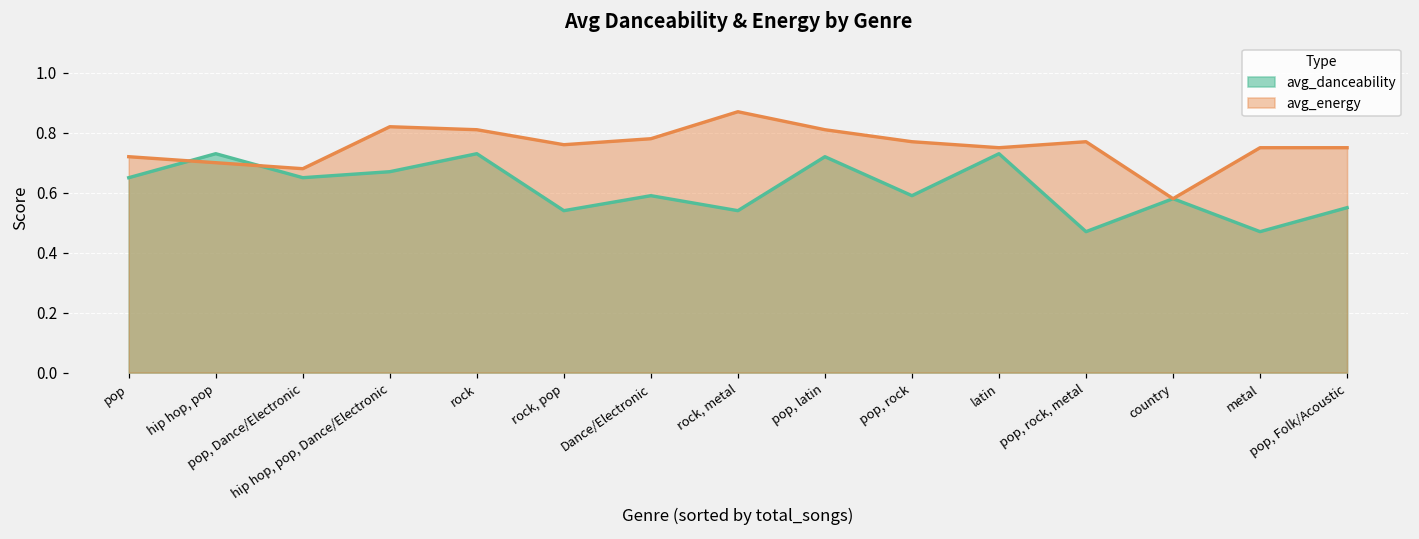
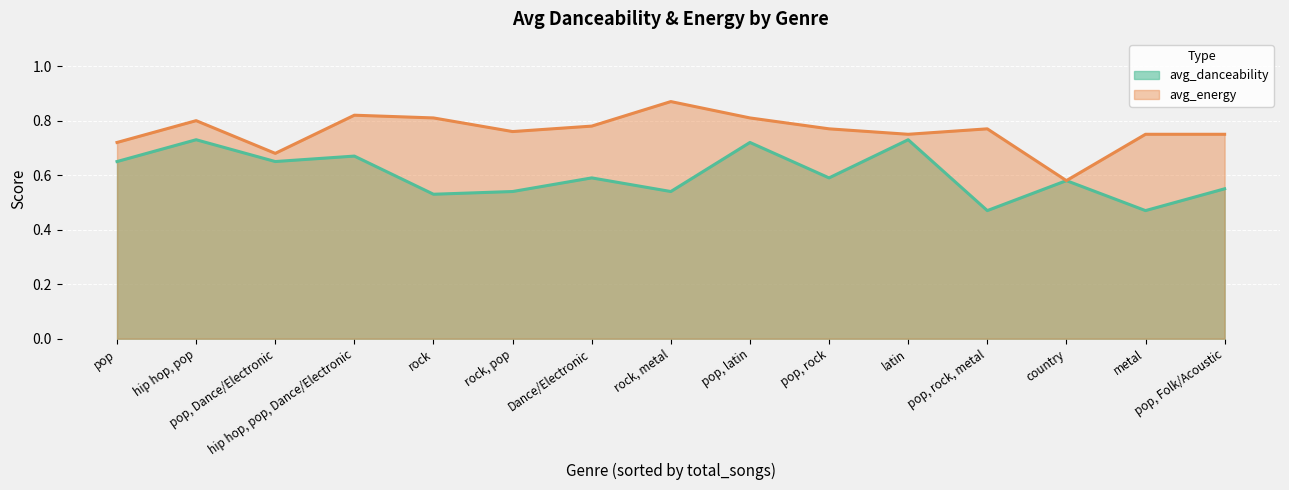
  {
    "avg_danceability": {
      "pop": 0.65,
      "hip hop, pop": 0.73,
      "pop, Dance/Electronic": 0.65,
      "hip hop, pop, Dance/Electronic": 0.67,
-     "rock": 0.73,
+     "rock": 0.53,
      "rock, pop": 0.54,
      "Dance/Electronic": 0.59,
      "rock, metal": 0.54,
      "pop, latin": 0.72,
      "pop, rock": 0.59,
      "latin": 0.73,
      "pop, rock, metal": 0.47,
      "metal": 0.47,
      "pop, Folk/Acoustic": 0.55
    },
    "avg_energy": {
      "pop": 0.72,
-     "hip hop, pop": 0.7,
+     "hip hop, pop": 0.8,
      "pop, Dance/Electronic": 0.68,
      "hip hop, pop, Dance/Electronic": 0.82,
      "rock": 0.81,
      "rock, pop": 0.76,
      "Dance/Electronic": 0.78,
      "rock, metal": 0.87,
      "pop, latin": 0.81,
      "pop, rock": 0.77,
      "latin": 0.75,
      "pop, rock, metal": 0.77,
      "metal": 0.75,
      "pop, Folk/Acoustic": 0.75
    }
  }
